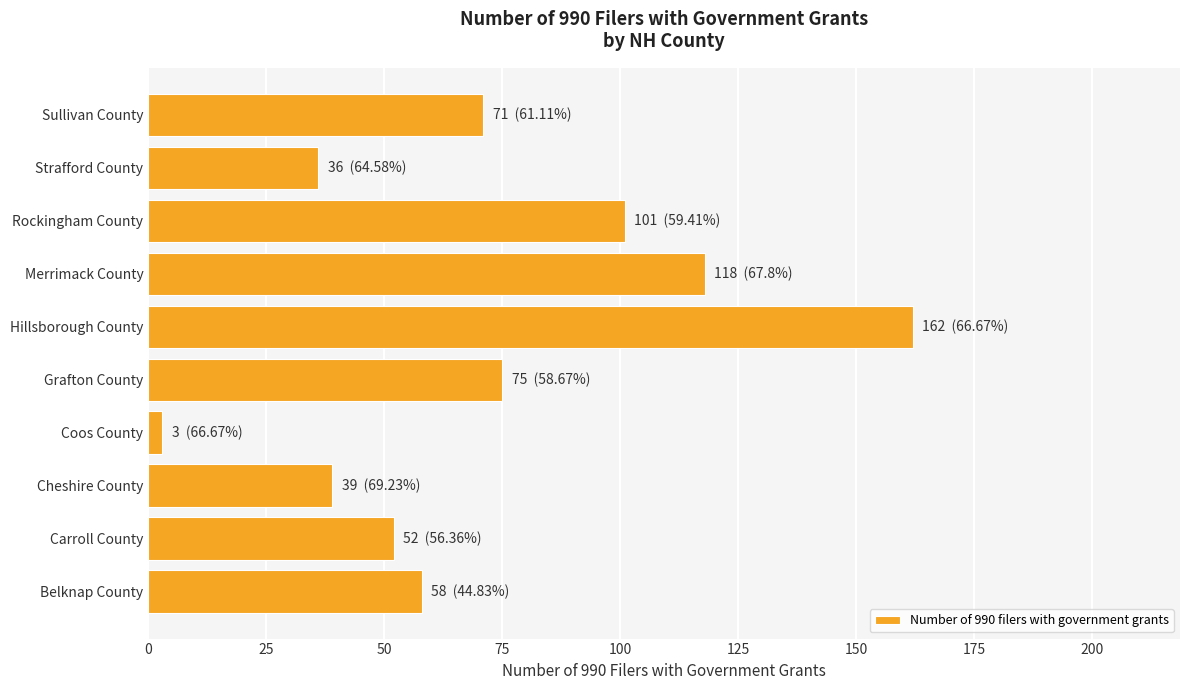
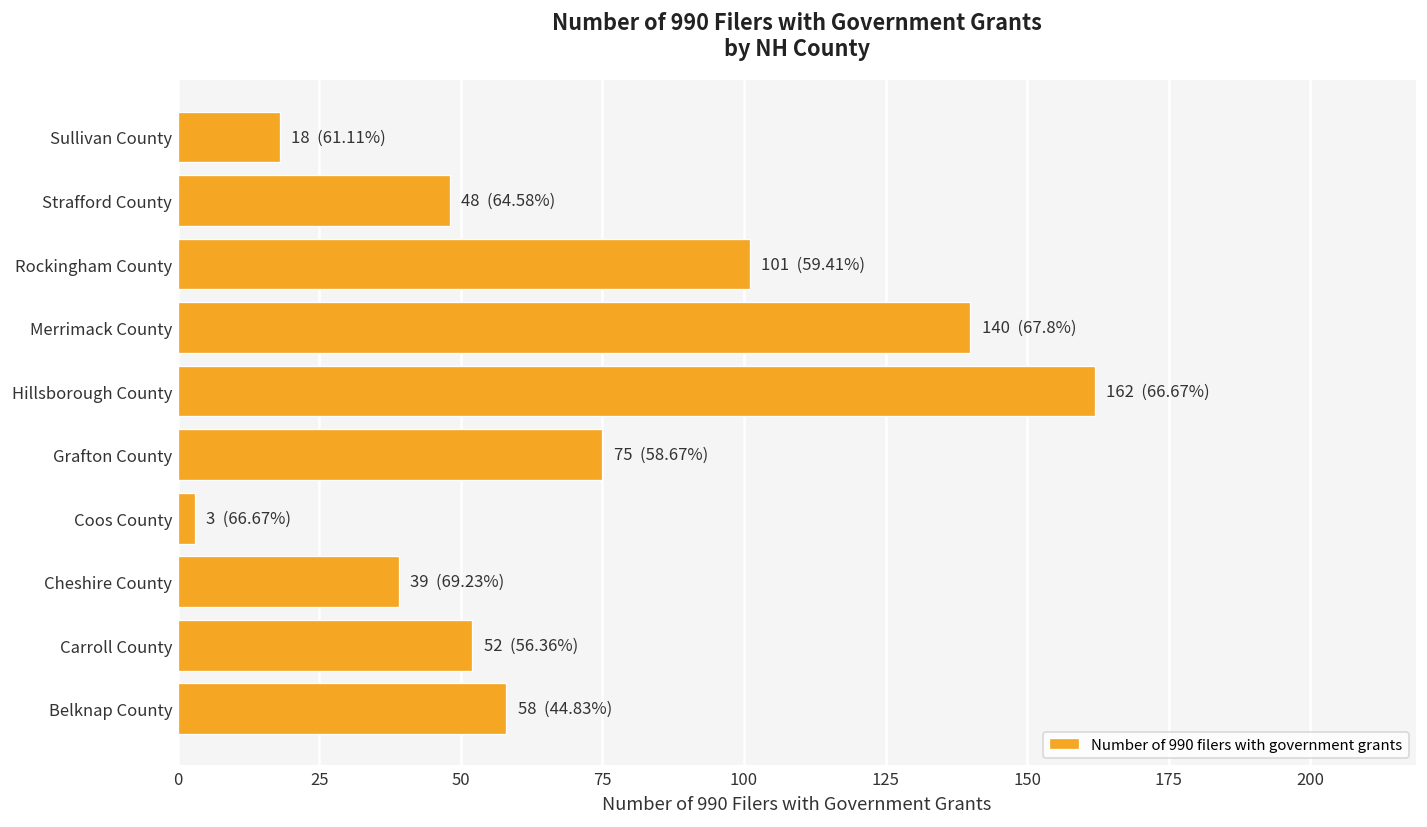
  {
-   "Sullivan County": 71,
-   "Strafford County": 36,
+   "Sullivan County": 18,
+   "Strafford County": 48,
    "Rockingham County": 101,
-   "Merrimack County": 118,
+   "Merrimack County": 140,
    "Hillsborough County": 162,
    "Grafton County": 75,
    "Coos County": 3,
    "Cheshire County": 39,
    "Carroll County": 52,
    "Belknap County": 58
  }
